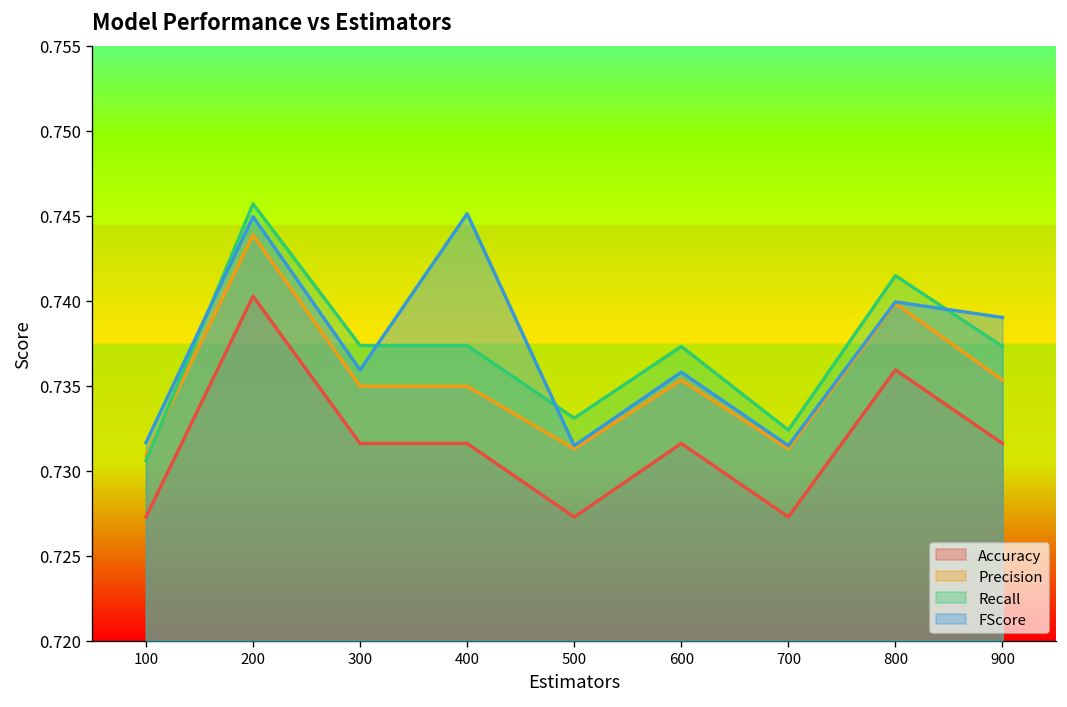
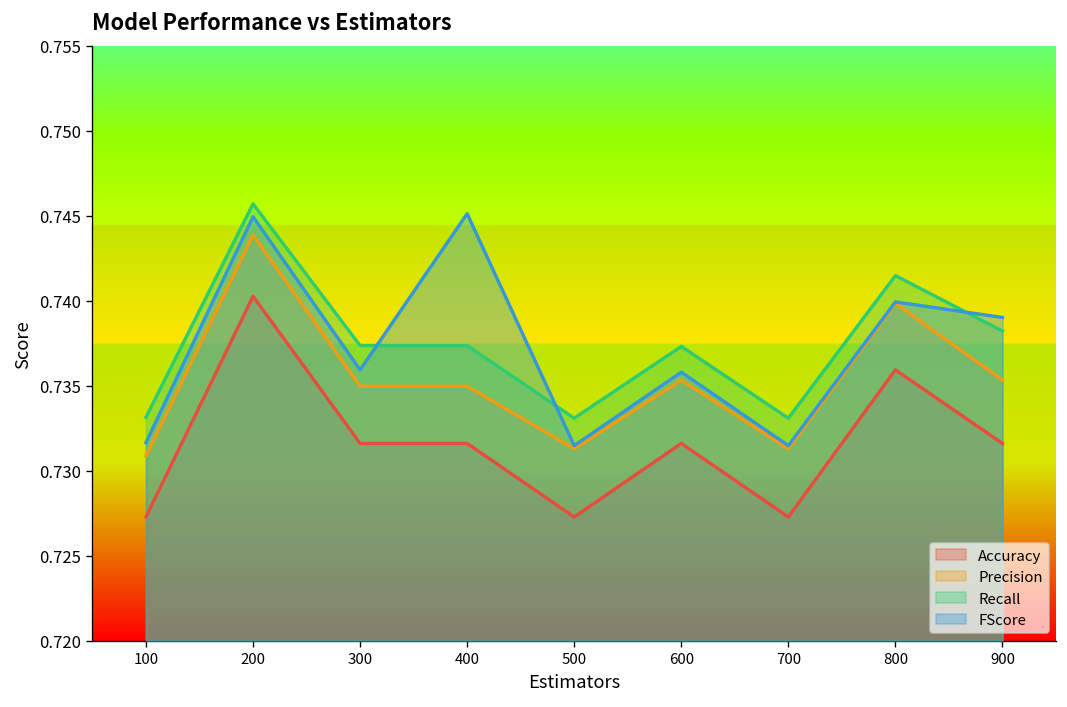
  {
    "Recall": {
-     "100": 0.7306,
+     "100": 0.7331,
      "200": 0.7457,
      "300": 0.7374,
      "400": 0.7374,
      "500": 0.7331,
      "600": 0.7373,
-     "700": 0.7324,
+     "700": 0.7331,
      "800": 0.7415,
-     "900": 0.7373
+     "900": 0.7382
    },
    "FScore": {
      "100": 0.7316,
      "200": 0.7449,
      "300": 0.7359,
      "400": 0.7451,
      "500": 0.7315,
      "600": 0.7358,
      "700": 0.7315,
      "900": 0.7390
    }
  }
